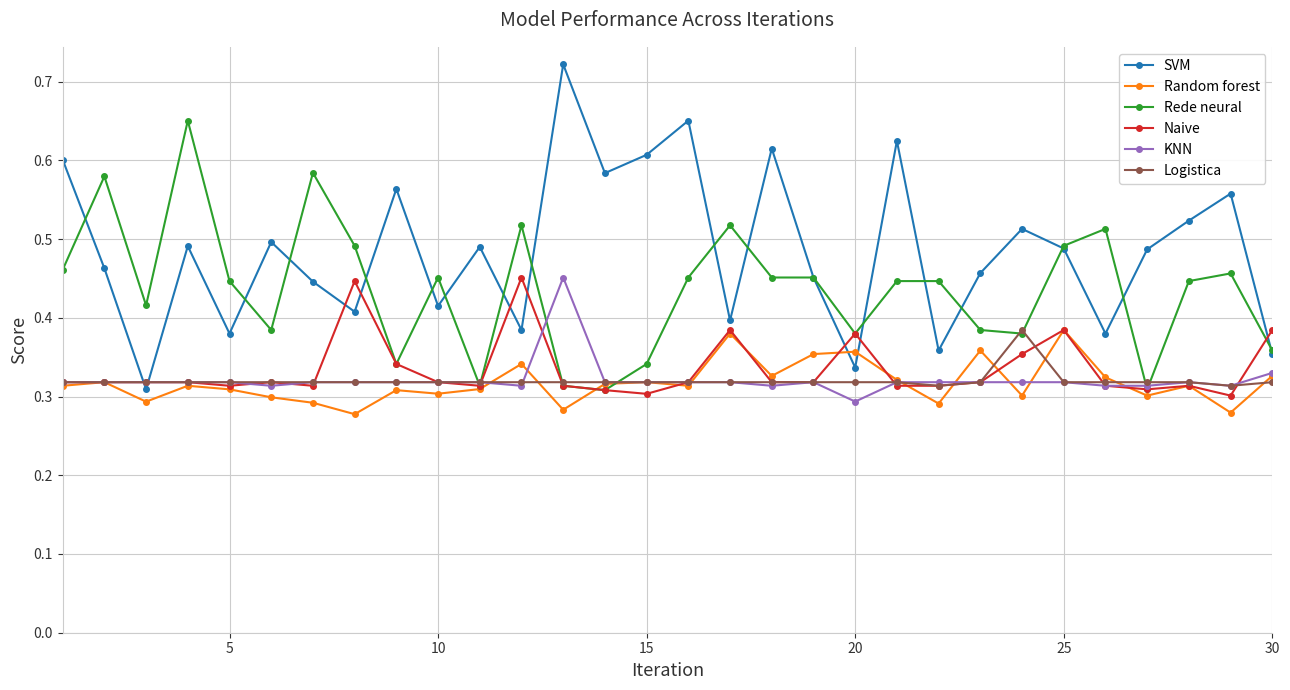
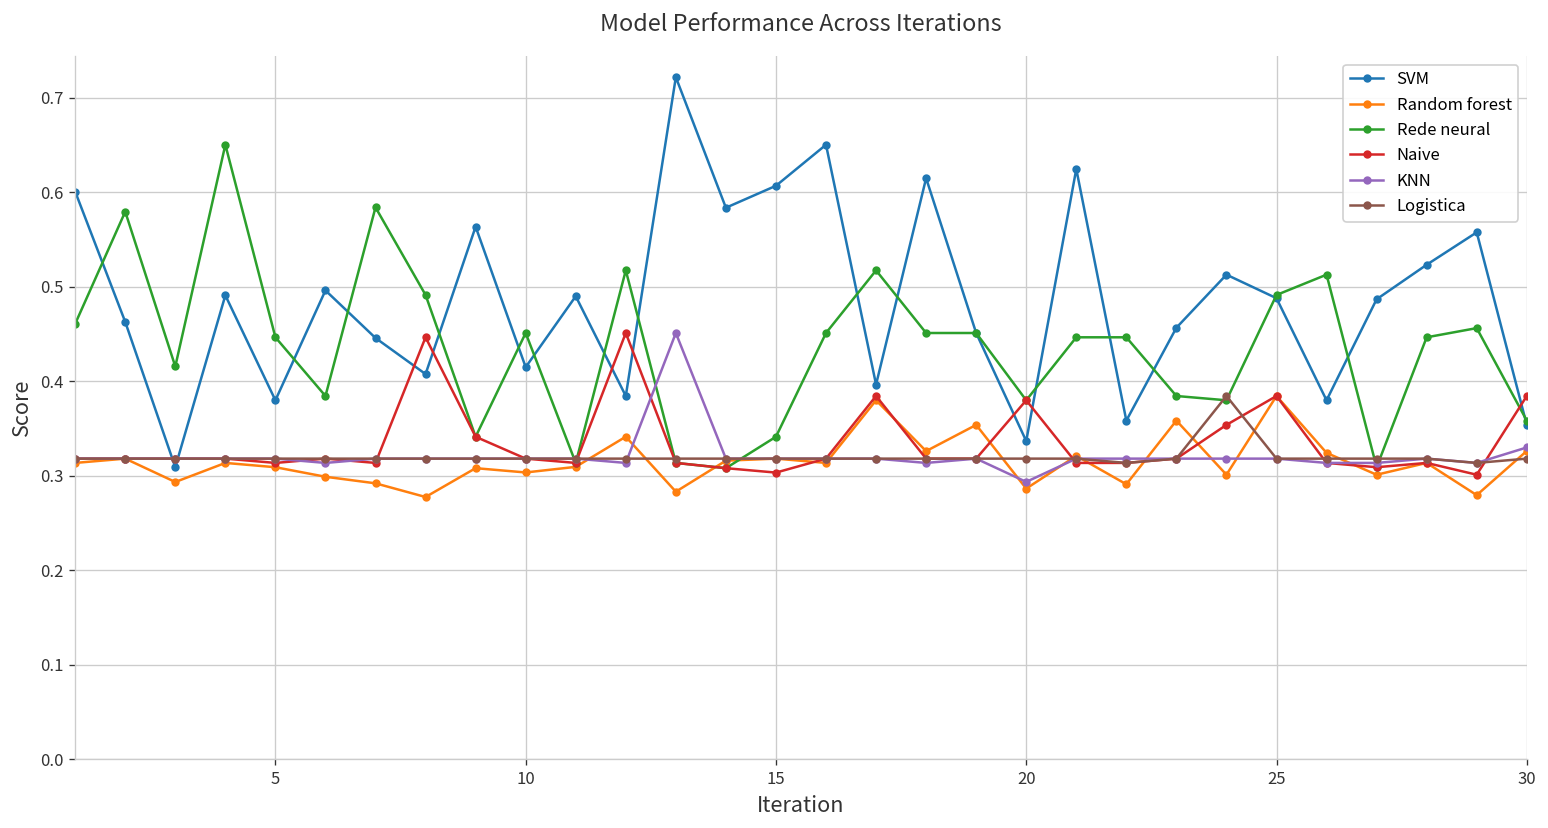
  {
    "SVM": {
      "5": 0.38,
      "10": 0.41,
      "15": 0.61,
      "20": 0.34,
      "25": 0.49,
      "30": 0.35
    },
    "Random forest": {
      "5": 0.31,
      "10": 0.30,
-     "20": 0.36,
+     "20": 0.29,
      "30": 0.33
    },
    "Rede neural": {
      "5": 0.45,
      "10": 0.45,
      "15": 0.34,
      "25": 0.49,
      "30": 0.36
    },
    "Naive": {
      "5": 0.31,
      "15": 0.30,
      "30": 0.38
    },
    "KNN": {
      "20": 0.29,
      "30": 0.33
    },
    "Logistica": {
      "20": 0.32,
      "30": 0.32
    }
  }
